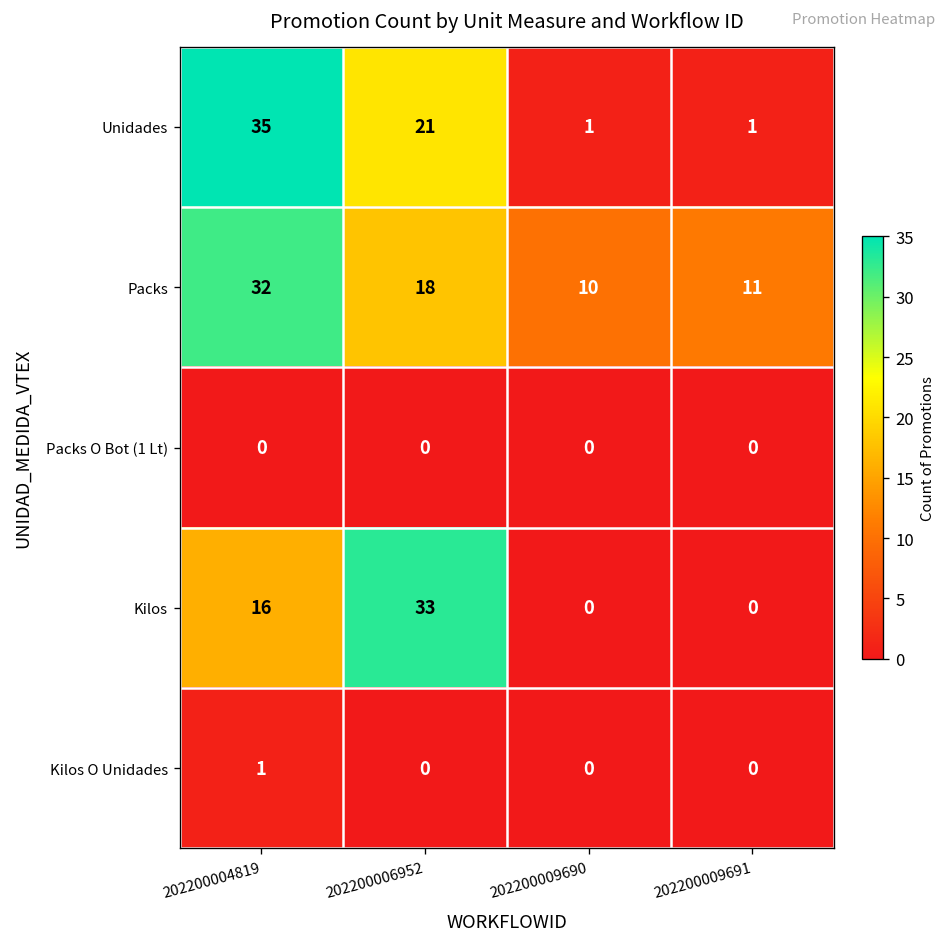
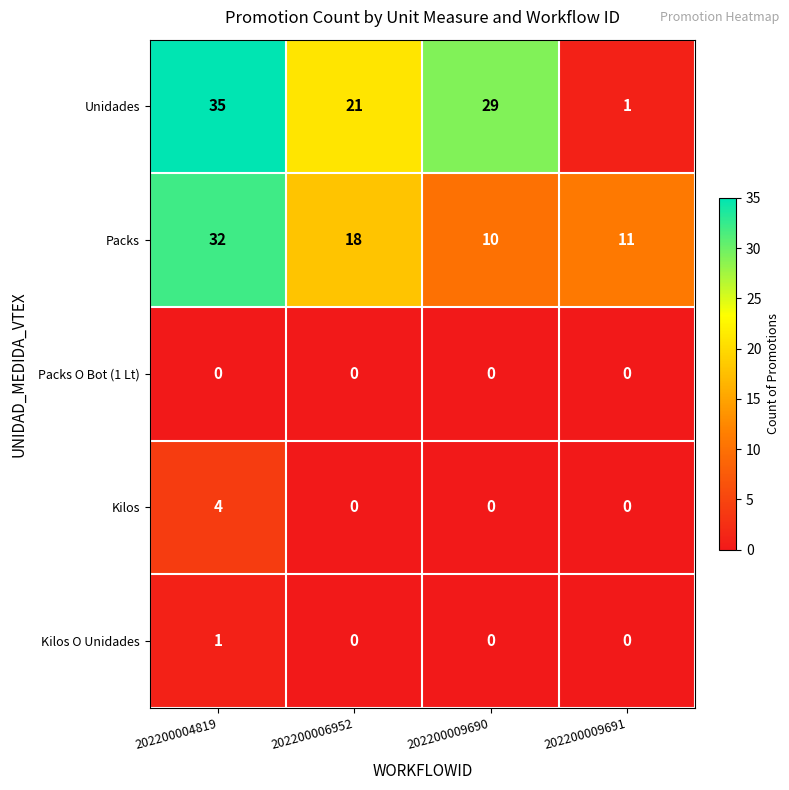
  {
    "Unidades": {
      "202200004819": 35,
      "202200006952": 21,
-     "202200009690": 1,
+     "202200009690": 29,
      "202200009691": 1
    },
    "Packs": {
      "202200004819": 32,
      "202200006952": 18,
      "202200009690": 10,
      "202200009691": 11
    },
    "Packs O Bot (1 Lt)": {
      "202200004819": 0,
      "202200006952": 0,
      "202200009690": 0,
      "202200009691": 0
    },
    "Kilos": {
-     "202200004819": 16,
-     "202200006952": 33,
+     "202200004819": 4,
+     "202200006952": 0,
      "202200009690": 0,
      "202200009691": 0
    },
    "Kilos O Unidades": {
      "202200004819": 1,
      "202200006952": 0,
      "202200009690": 0,
      "202200009691": 0
    }
  }
